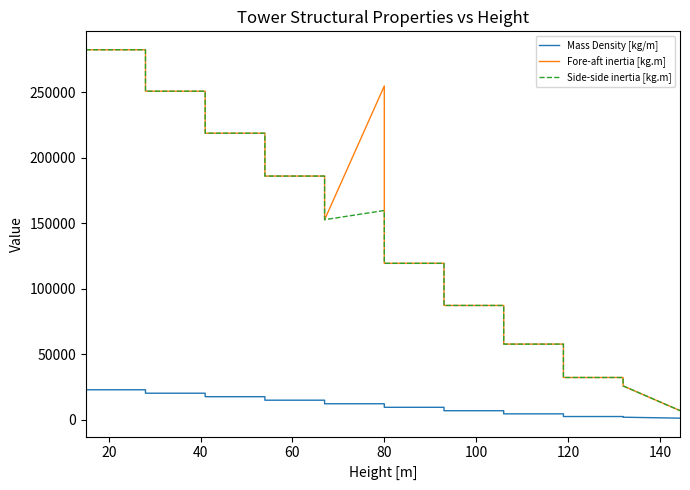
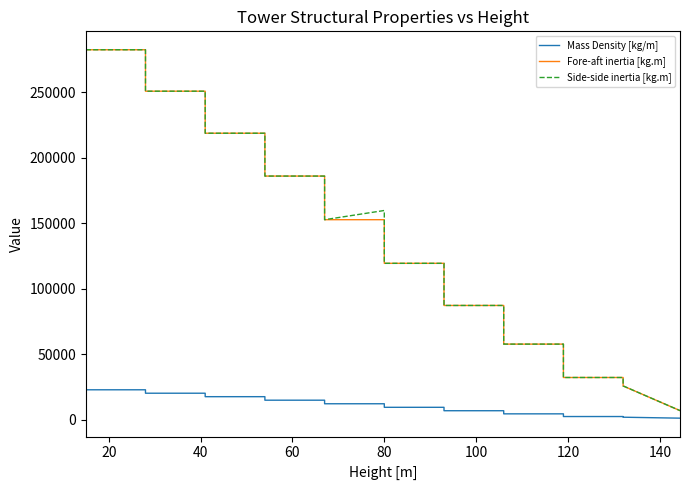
  {
    "Mass Density [kg/m]": {
      "80": 12000
    },
    "Fore-aft inertia [kg.m]": {
-     "80": 255000
+     "80": 153000
    },
    "Side-side inertia [kg.m]": {
      "80": 160000
    }
  }
